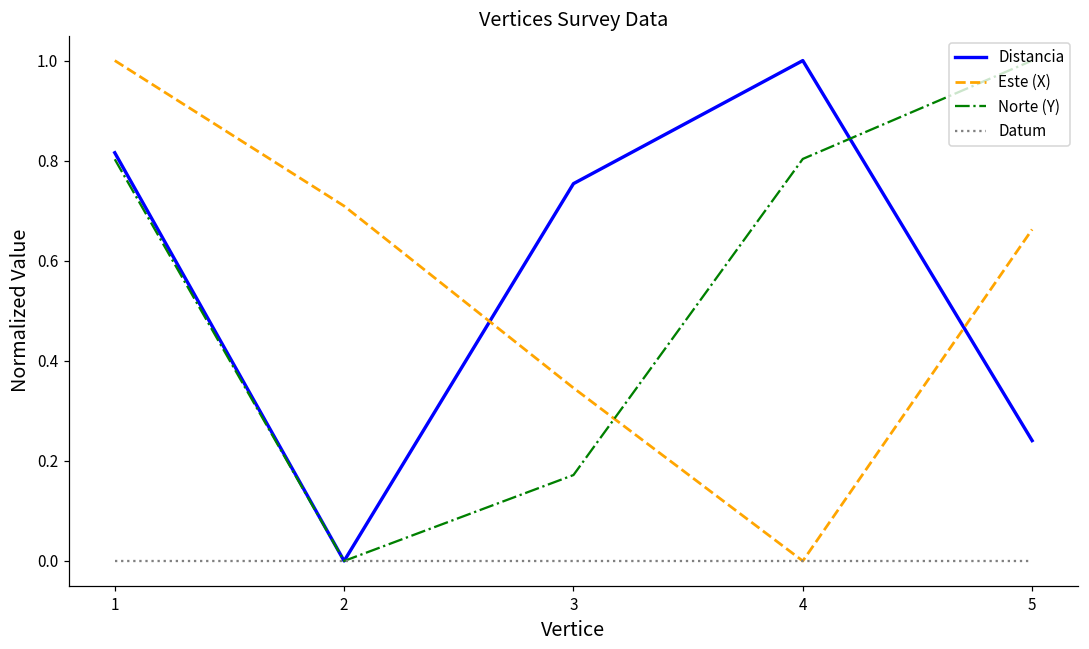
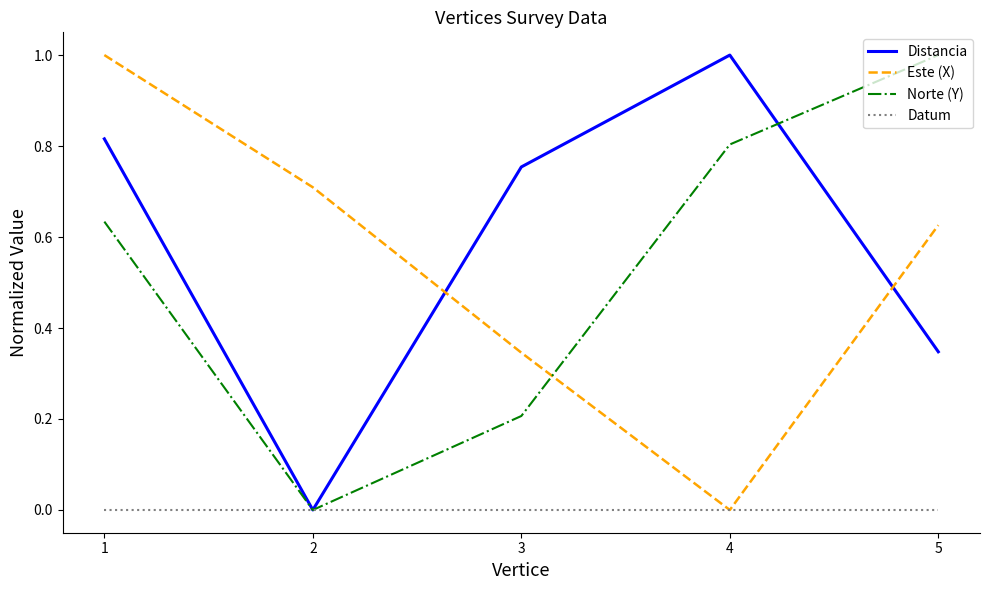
  {
    "Distancia": {
      "1": 0.82,
      "3": 0.75,
      "4": 1.00,
-     "5": 0.24
+     "5": 0.35
    },
    "Este (X)": {
      "1": 1.00,
      "2": 0.71,
      "3": 0.35,
-     "5": 0.66
+     "5": 0.63
    },
    "Norte (Y)": {
-     "1": 0.80,
-     "3": 0.17,
+     "1": 0.63,
+     "3": 0.21,
      "4": 0.80
    },
    "Datum": {
      "1": 0.00,
      "3": 0.00,
      "5": 0.00
    }
  }
